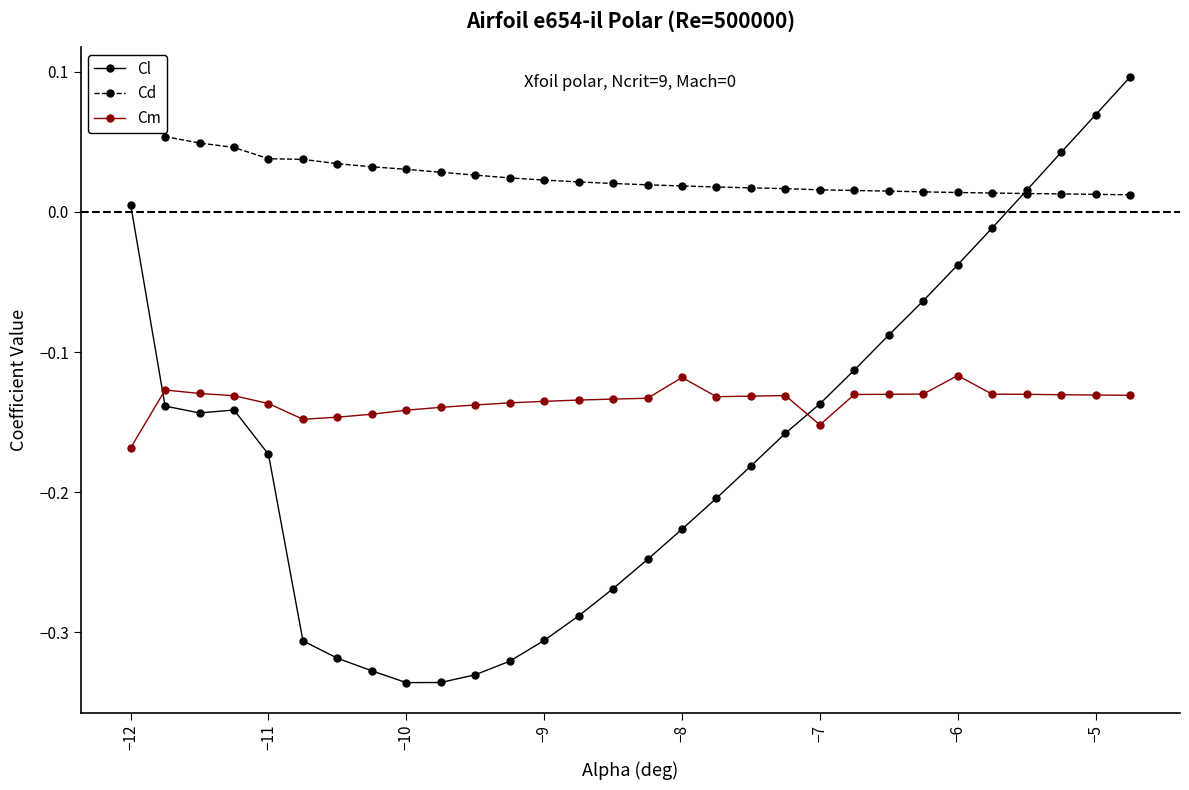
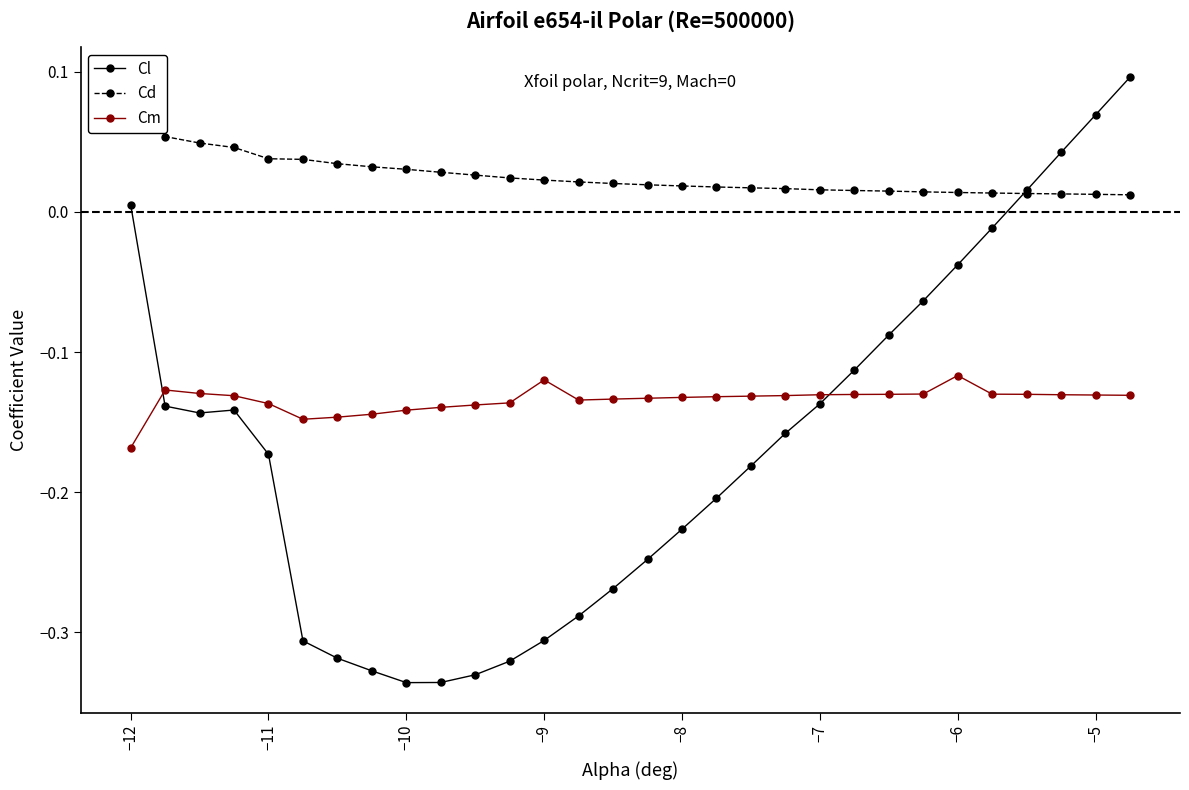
  {
    "Cm": {
      "−12": -0.168,
      "−11": -0.137,
      "−10": -0.141,
-     "−9": -0.135,
-     "−8": -0.118,
-     "−7": -0.152,
+     "−9": -0.120,
+     "−8": -0.132,
+     "−7": -0.130,
      "−6": -0.117,
      "−5": -0.131
    }
  }
